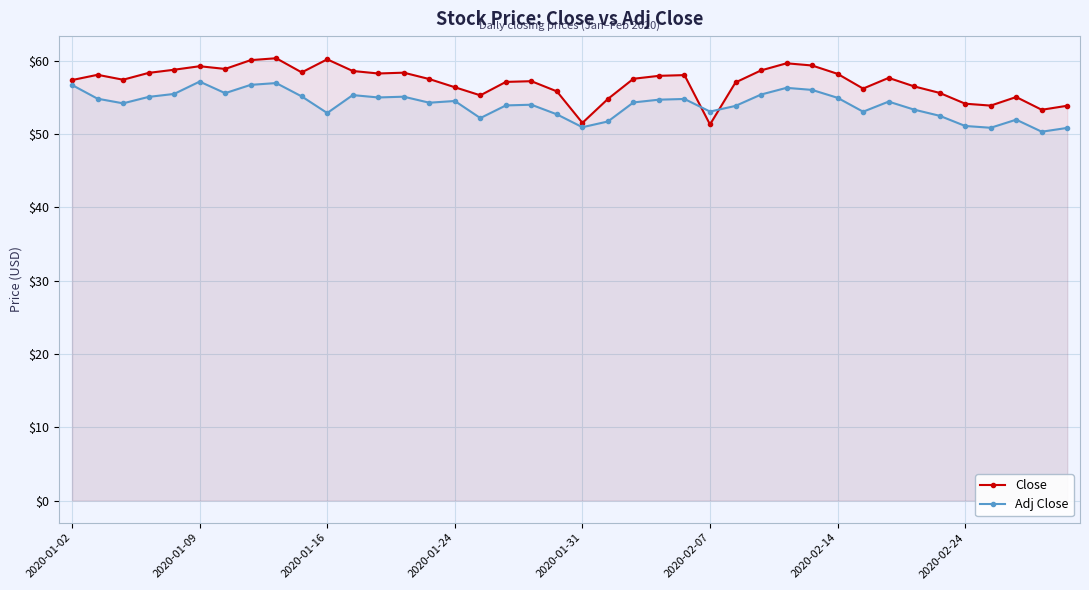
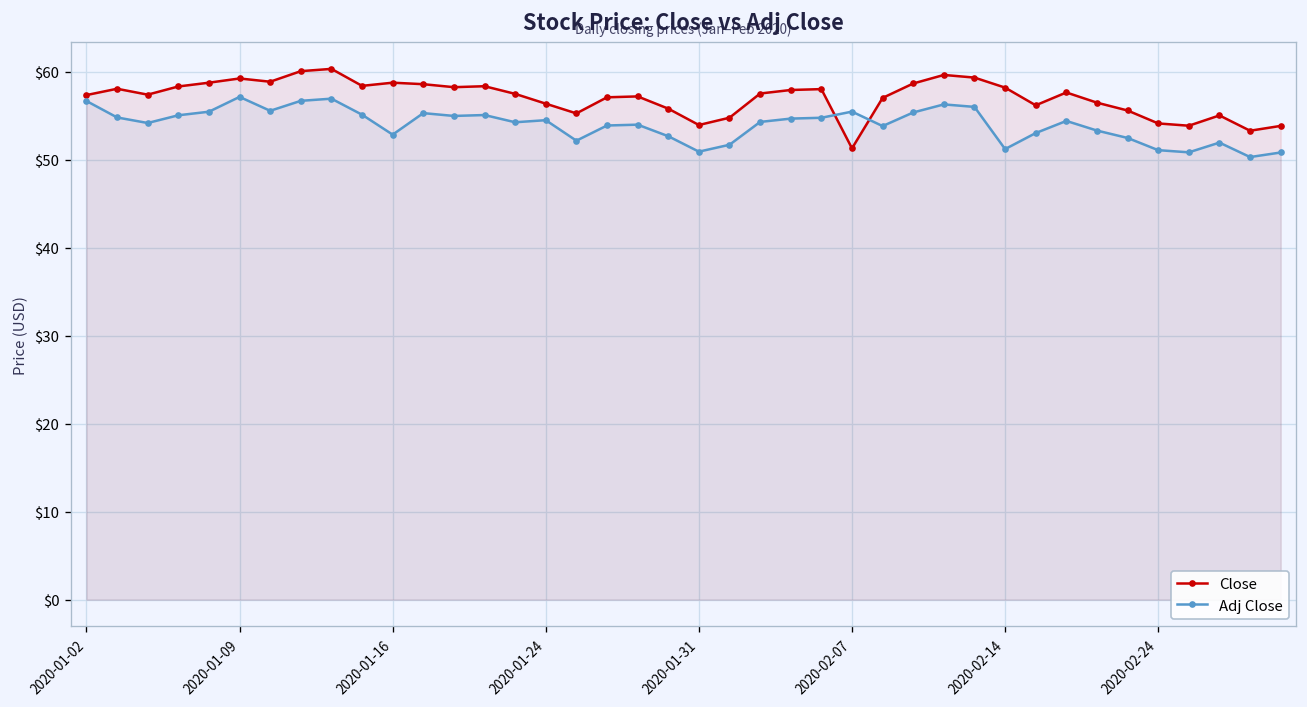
  {
    "Close": {
      "2020-01-02": "$57",
      "2020-01-09": "$59",
-     "2020-01-16": "$60",
+     "2020-01-16": "$59",
      "2020-01-24": "$56",
-     "2020-01-31": "$52",
+     "2020-01-31": "$54",
      "2020-02-07": "$51",
      "2020-02-14": "$58",
      "2020-02-24": "$54"
    },
    "Adj Close": {
      "2020-01-02": "$57",
      "2020-01-09": "$57",
      "2020-01-16": "$53",
      "2020-01-24": "$54",
      "2020-01-31": "$51",
-     "2020-02-07": "$53",
-     "2020-02-14": "$55",
+     "2020-02-07": "$55",
+     "2020-02-14": "$51",
      "2020-02-24": "$51"
    }
  }
